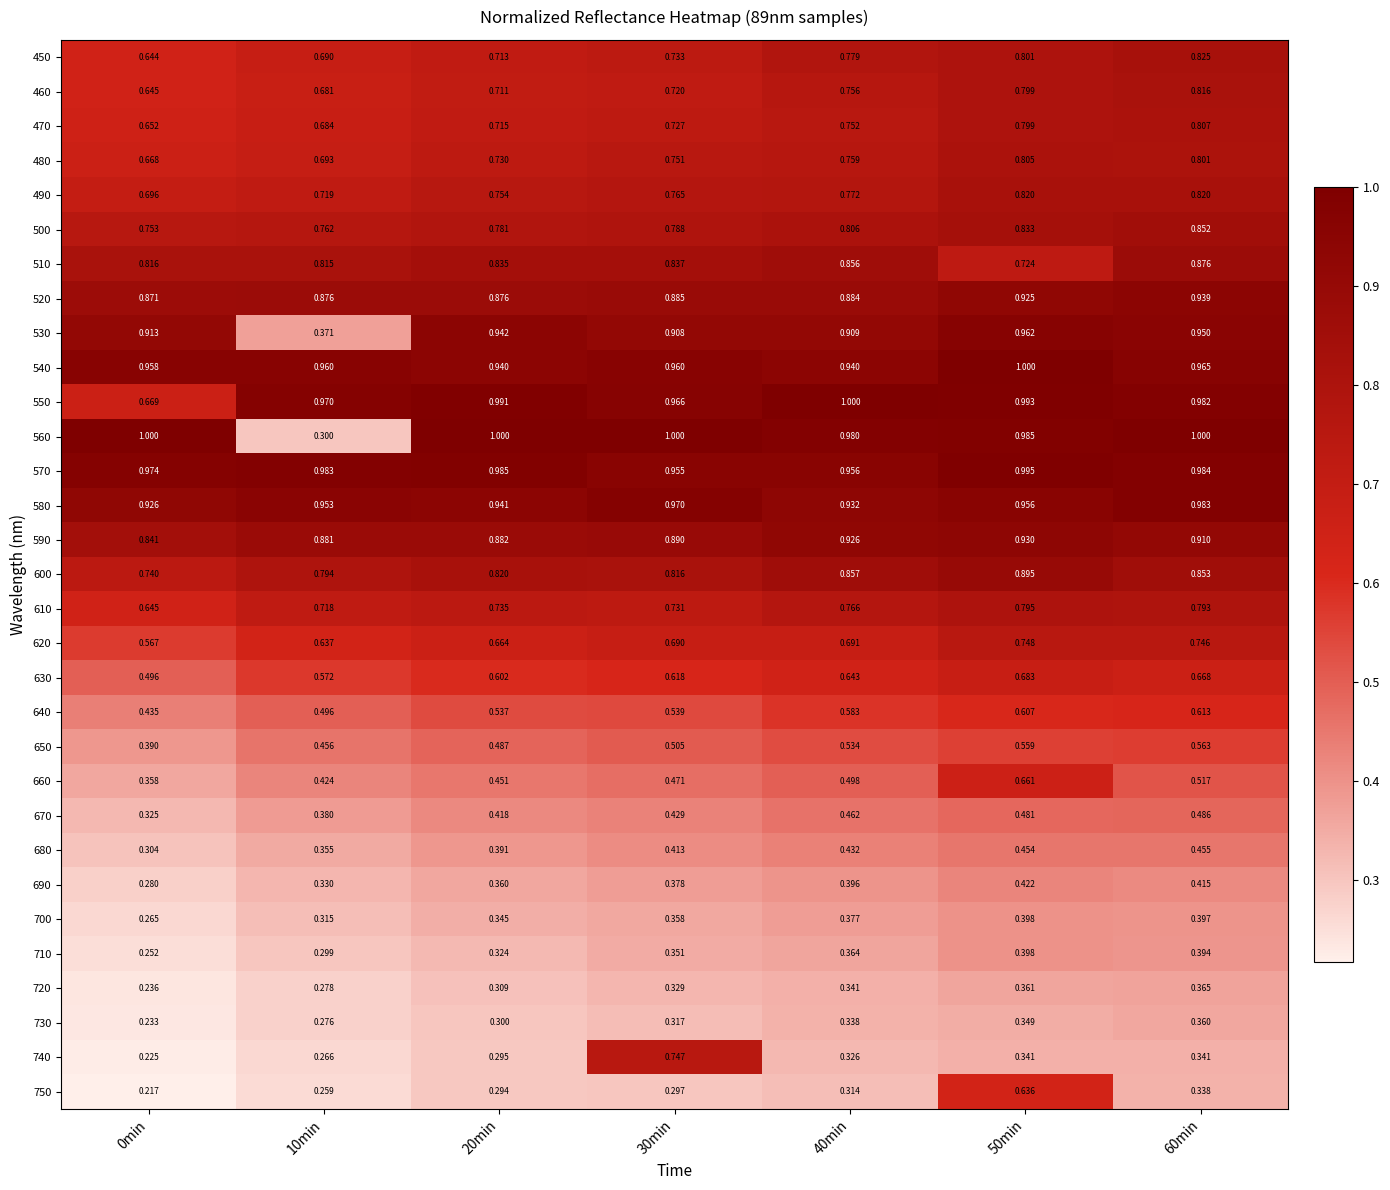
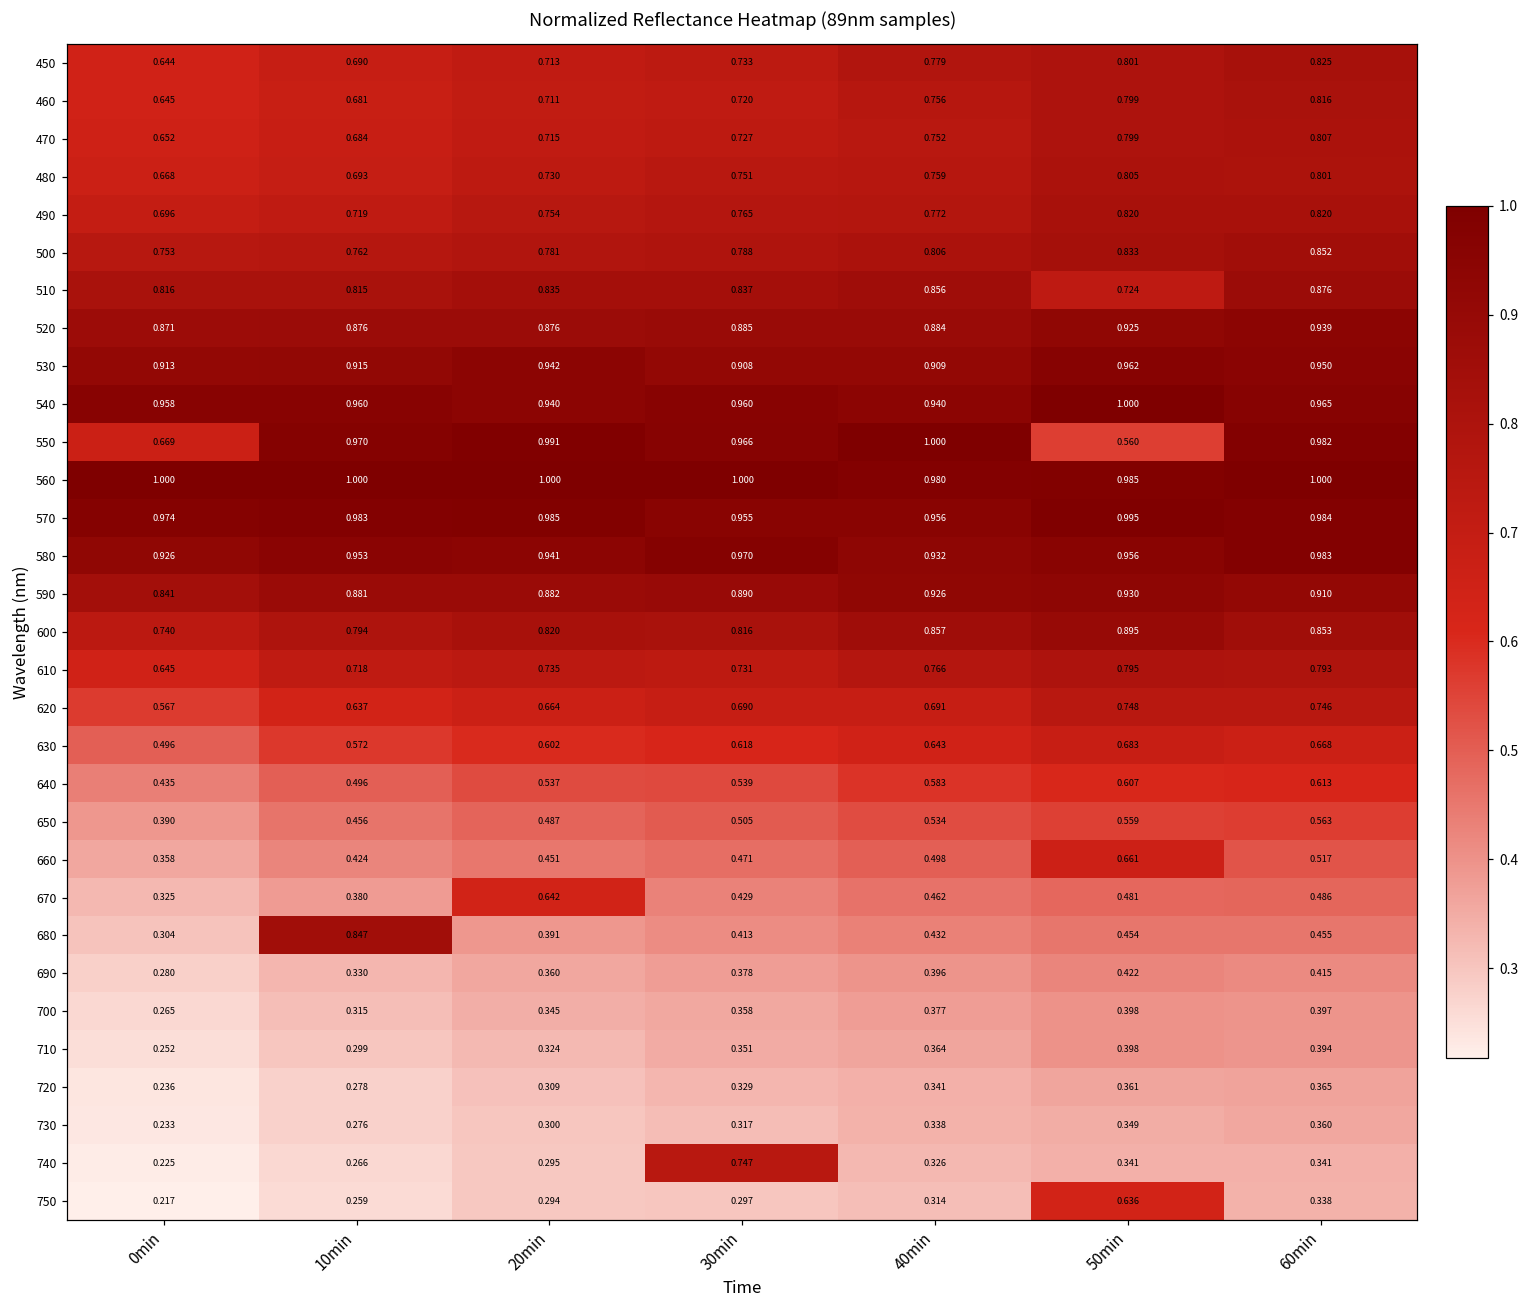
  {
    "530": {
      "0min": 0.913,
-     "10min": 0.371,
+     "10min": 0.915,
      "20min": 0.942,
      "30min": 0.908,
      "40min": 0.909,
      "50min": 0.962,
      "60min": 0.950
    },
    "550": {
      "0min": 0.669,
      "10min": 0.970,
      "20min": 0.991,
      "30min": 0.966,
      "40min": 1.000,
-     "50min": 0.993,
+     "50min": 0.560,
      "60min": 0.982
    },
    "560": {
      "0min": 1.000,
-     "10min": 0.300,
+     "10min": 1.000,
      "20min": 1.000,
      "30min": 1.000,
      "40min": 0.980,
      "50min": 0.985,
      "60min": 1.000
    },
    "670": {
      "0min": 0.325,
      "10min": 0.380,
-     "20min": 0.418,
+     "20min": 0.642,
      "30min": 0.429,
      "40min": 0.462,
      "50min": 0.481,
      "60min": 0.486
    },
    "680": {
      "0min": 0.304,
-     "10min": 0.355,
+     "10min": 0.847,
      "20min": 0.391,
      "30min": 0.413,
      "40min": 0.432,
      "50min": 0.454,
      "60min": 0.455
    }
  }
